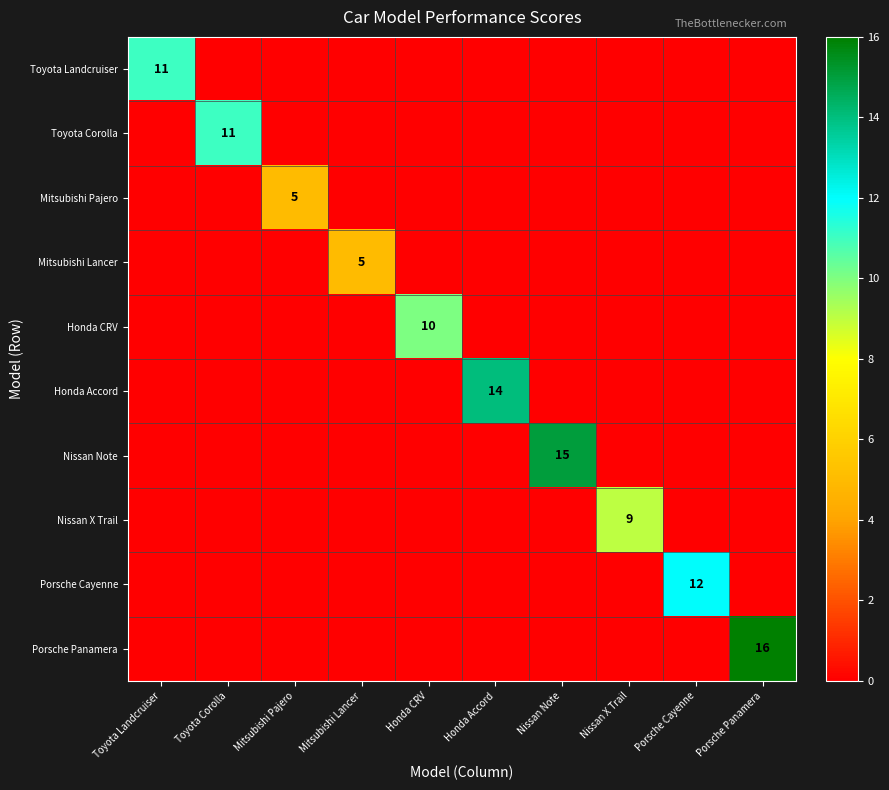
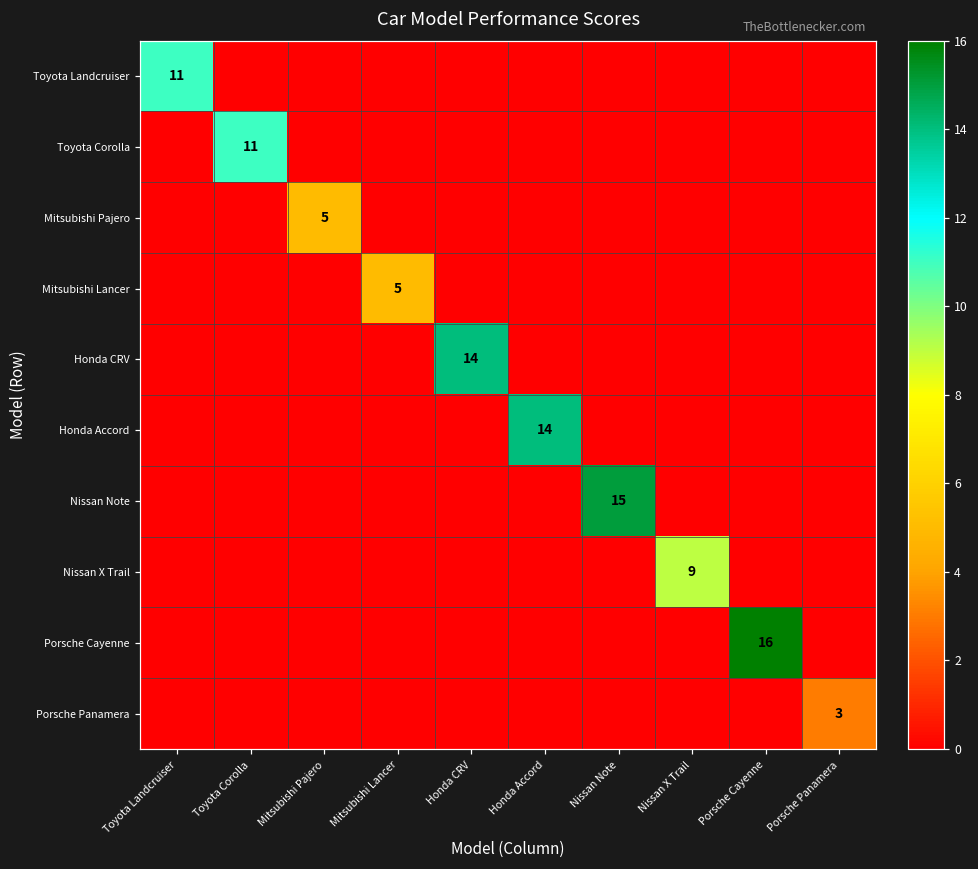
  {
    "Toyota Landcruiser": {
      "Toyota Landcruiser": 11
    },
    "Toyota Corolla": {
      "Toyota Corolla": 11
    },
    "Mitsubishi Pajero": {
      "Mitsubishi Pajero": 5
    },
    "Mitsubishi Lancer": {
      "Mitsubishi Lancer": 5
    },
    "Honda CRV": {
-     "Honda CRV": 10
+     "Honda CRV": 14
    },
    "Honda Accord": {
      "Honda Accord": 14
    },
    "Nissan Note": {
      "Nissan Note": 15
    },
    "Nissan X Trail": {
      "Nissan X Trail": 9
    },
    "Porsche Cayenne": {
-     "Porsche Cayenne": 12
+     "Porsche Cayenne": 16
    },
    "Porsche Panamera": {
-     "Porsche Panamera": 16
+     "Porsche Panamera": 3
    }
  }
